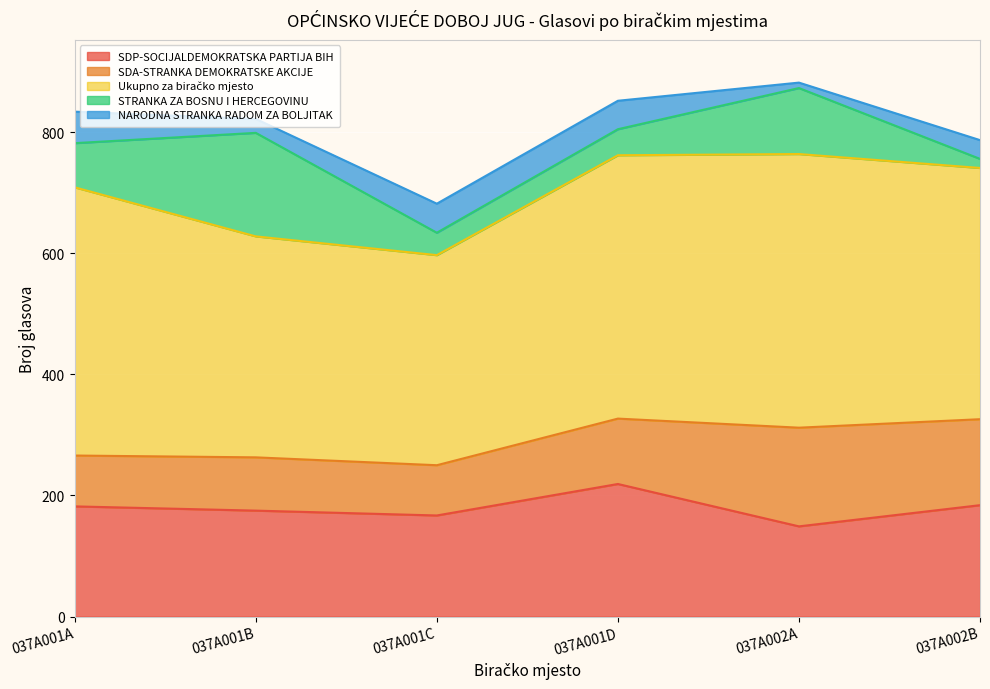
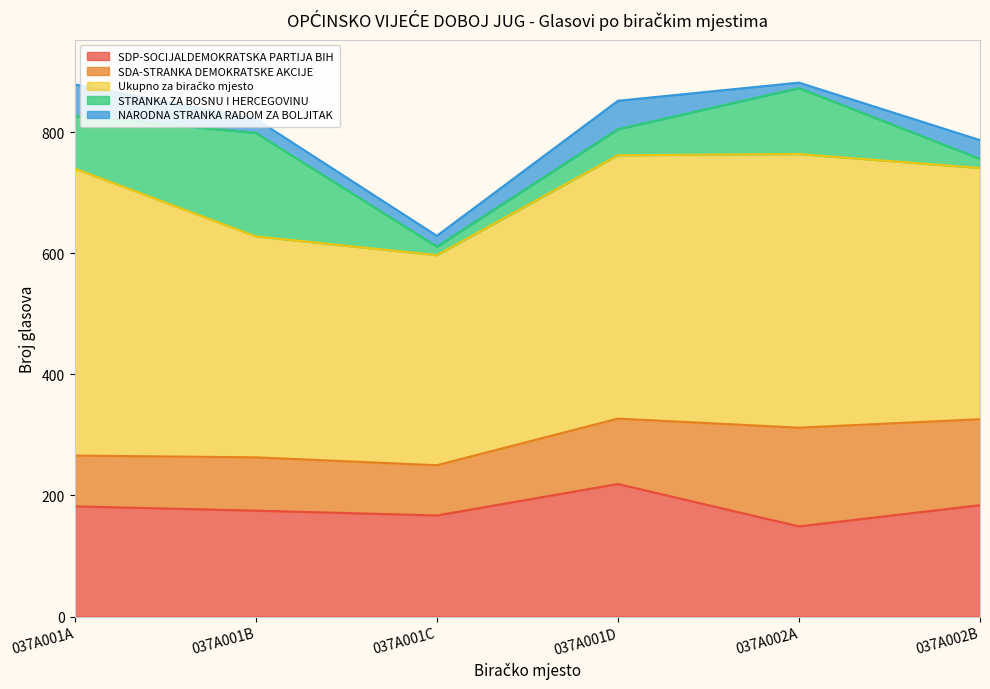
  {
    "Ukupno za biračko mjesto": {
-     "037A001A": 440,
+     "037A001A": 470,
      "037A001B": 370,
      "037A001C": 350,
      "037A001D": 440,
      "037A002A": 450,
      "037A002B": 420
    },
    "STRANKA ZA BOSNU I HERCEGOVINU": {
-     "037A001A": 70,
+     "037A001A": 90,
      "037A001B": 170,
-     "037A001C": 40,
+     "037A001C": 10,
      "037A001D": 40,
      "037A002A": 110,
      "037A002B": 20
    },
    "NARODNA STRANKA RADOM ZA BOLJITAK": {
      "037A001A": 50,
-     "037A001C": 50,
+     "037A001C": 20,
      "037A001D": 50,
      "037A002A": 10,
      "037A002B": 30
    }
  }
